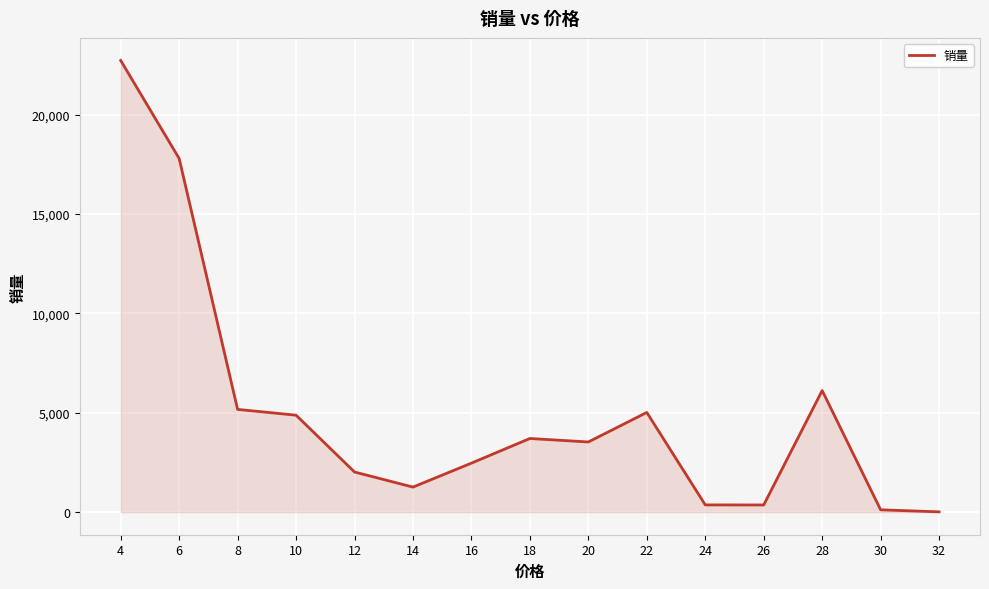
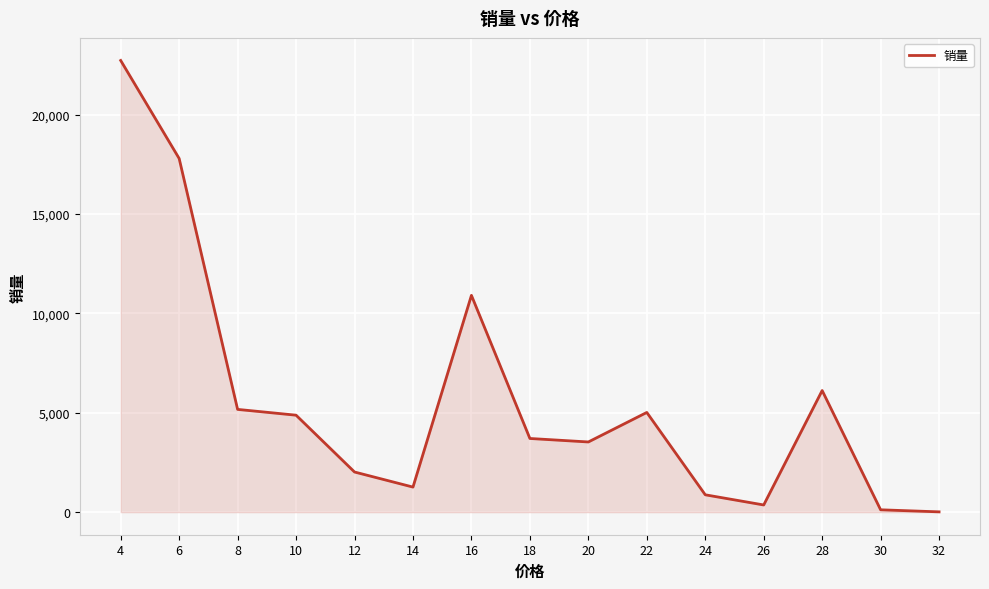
  {
    "4": "22,700",
    "6": "17,800",
    "8": "5,200",
    "10": "4,900",
    "12": "2,000",
    "14": "1,300",
-   "16": "2,500",
+   "16": "10,900",
    "18": "3,700",
    "20": "3,500",
    "22": "5,000",
-   "24": "400",
+   "24": "900",
    "26": "400",
    "28": "6,100",
    "30": "100",
    "32": "0"
  }
